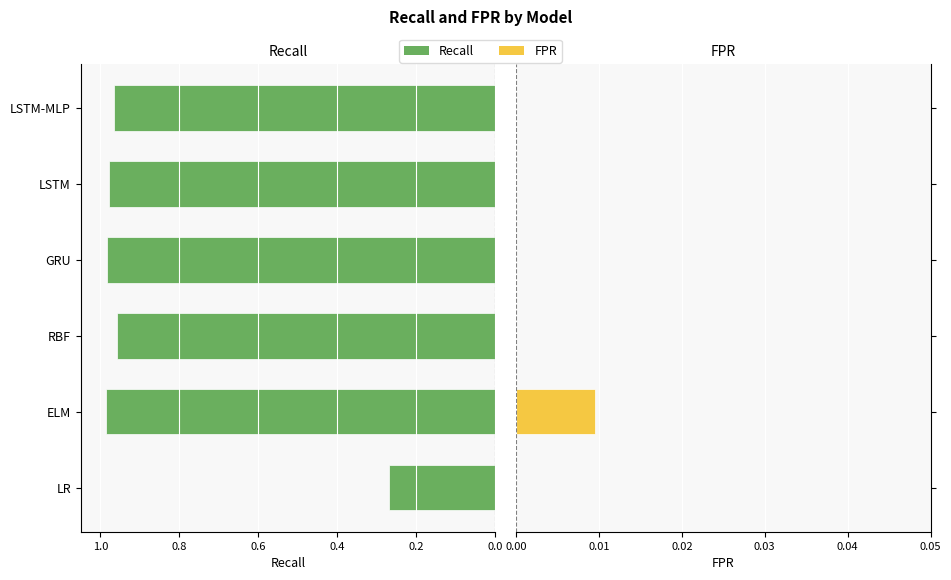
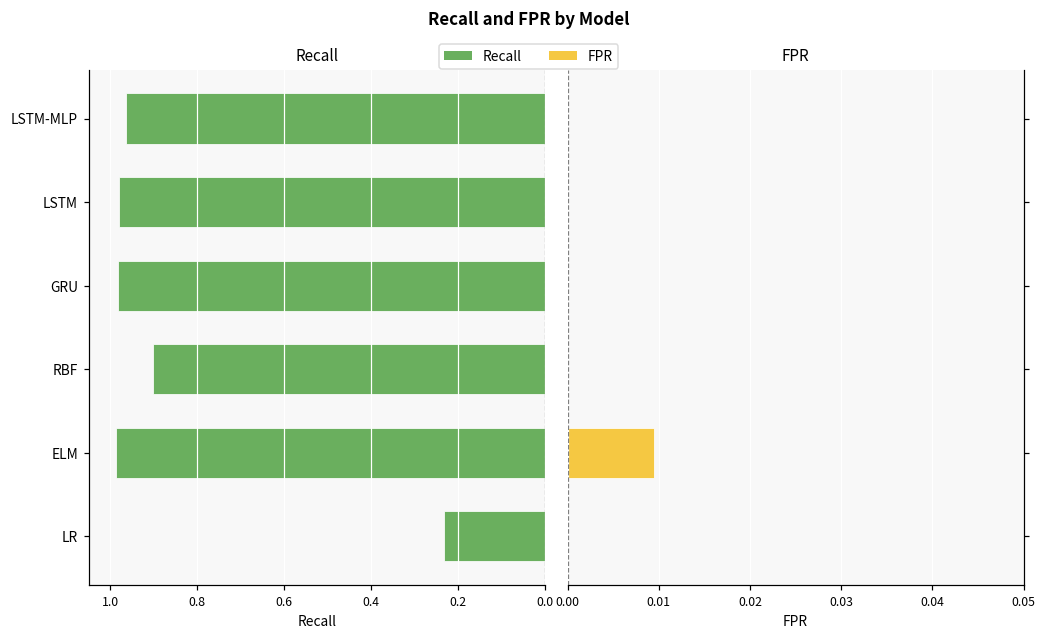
  {
    "Recall": {
      "LSTM-MLP": 0.96,
      "LSTM": 0.98,
      "GRU": 0.98,
-     "RBF": 0.96,
+     "RBF": 0.90,
      "ELM": 0.99,
-     "LR": 0.27
+     "LR": 0.23
    }
  }
